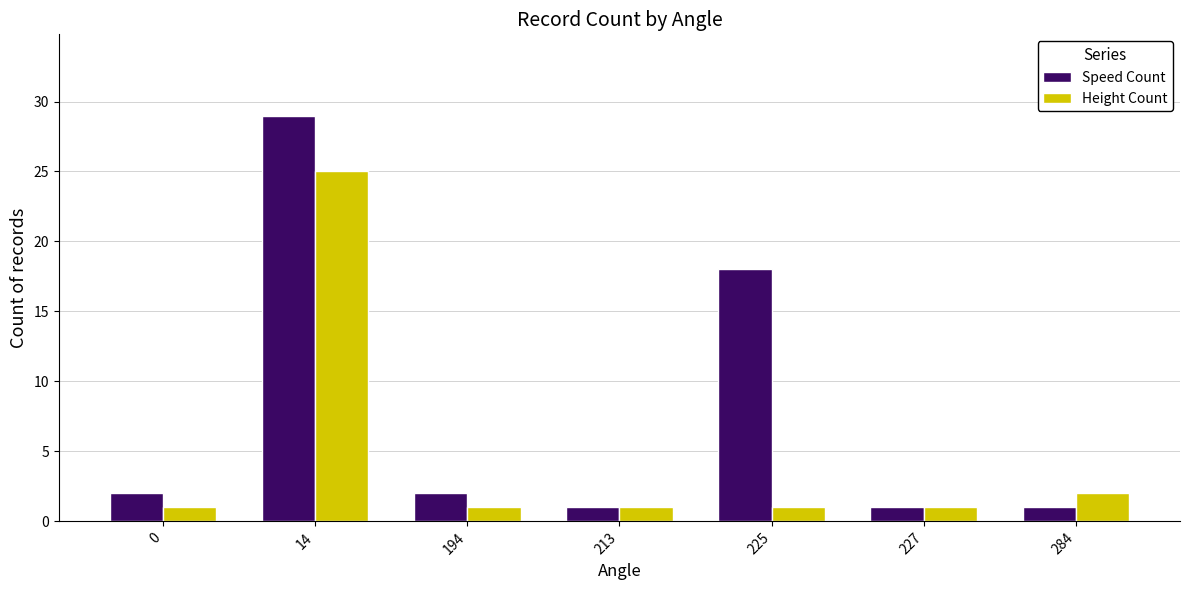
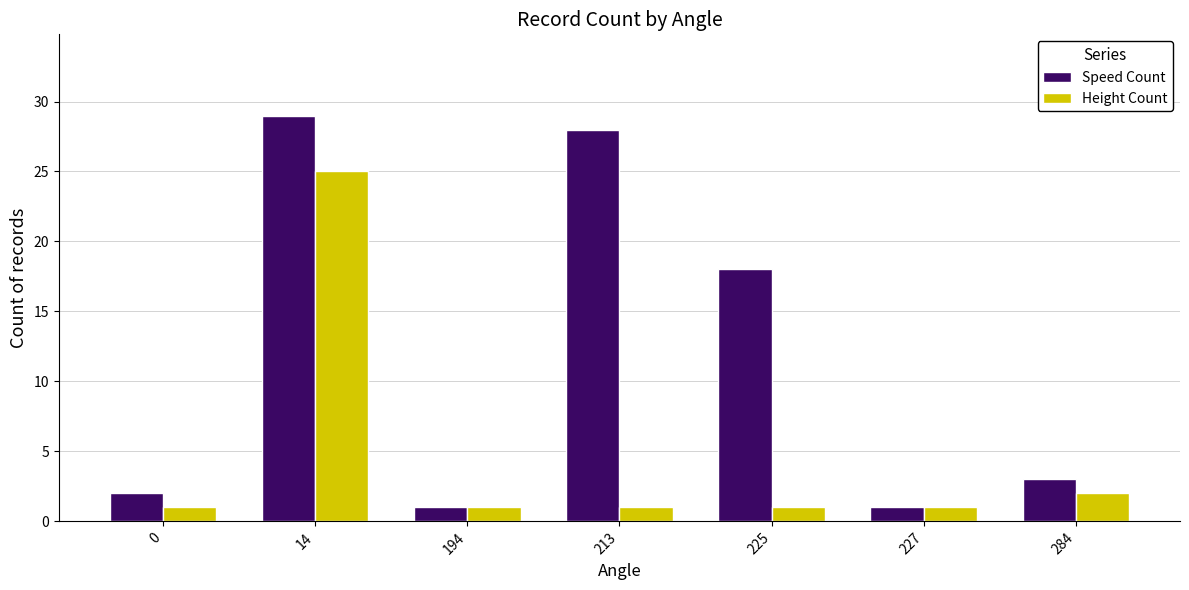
  {
    "Speed Count": {
      "0": 2,
      "14": 29,
-     "194": 2,
-     "213": 1,
+     "194": 1,
+     "213": 28,
      "225": 18,
      "227": 1,
-     "284": 1
+     "284": 3
    },
    "Height Count": {
      "0": 1,
      "14": 25,
      "194": 1,
      "213": 1,
      "225": 1,
      "227": 1,
      "284": 2
    }
  }
